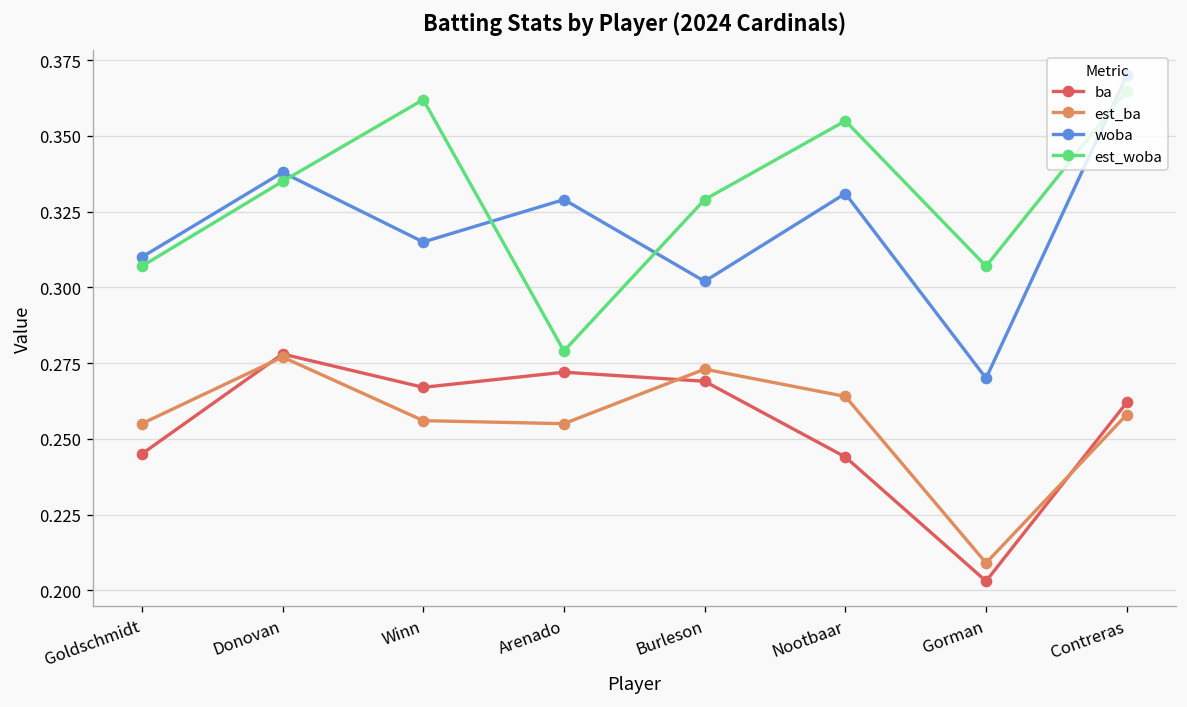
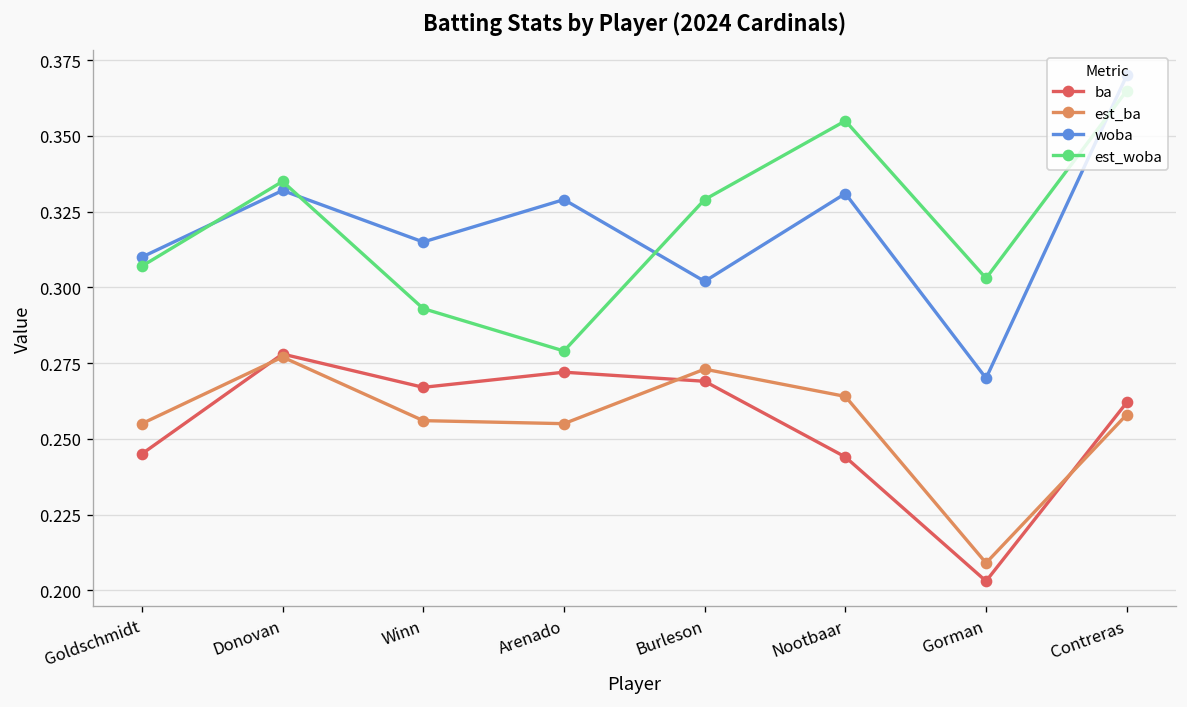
  {
    "woba": {
      "Goldschmidt": 0.310,
-     "Donovan": 0.338,
+     "Donovan": 0.332,
      "Winn": 0.315,
      "Arenado": 0.329,
      "Burleson": 0.302,
      "Nootbaar": 0.331,
      "Gorman": 0.270
    },
    "est_woba": {
      "Goldschmidt": 0.307,
      "Donovan": 0.335,
-     "Winn": 0.362,
+     "Winn": 0.293,
      "Arenado": 0.279,
      "Burleson": 0.329,
      "Nootbaar": 0.355,
-     "Gorman": 0.307
+     "Gorman": 0.303
    }
  }
